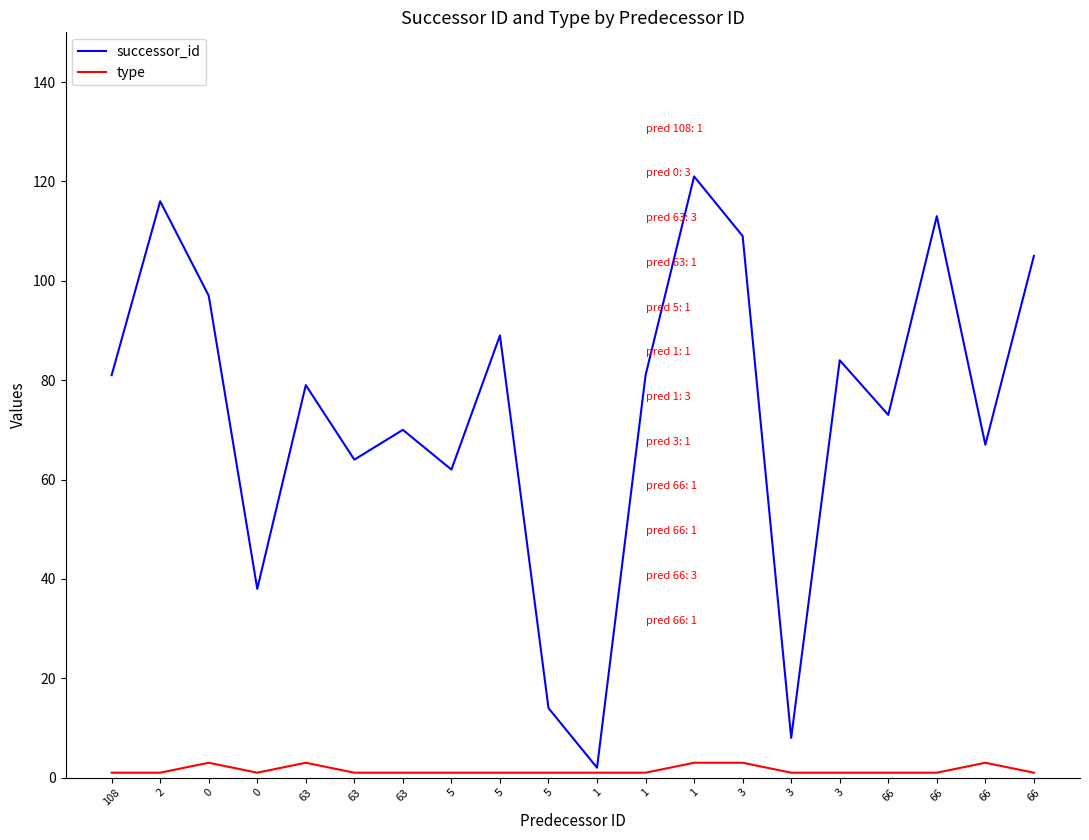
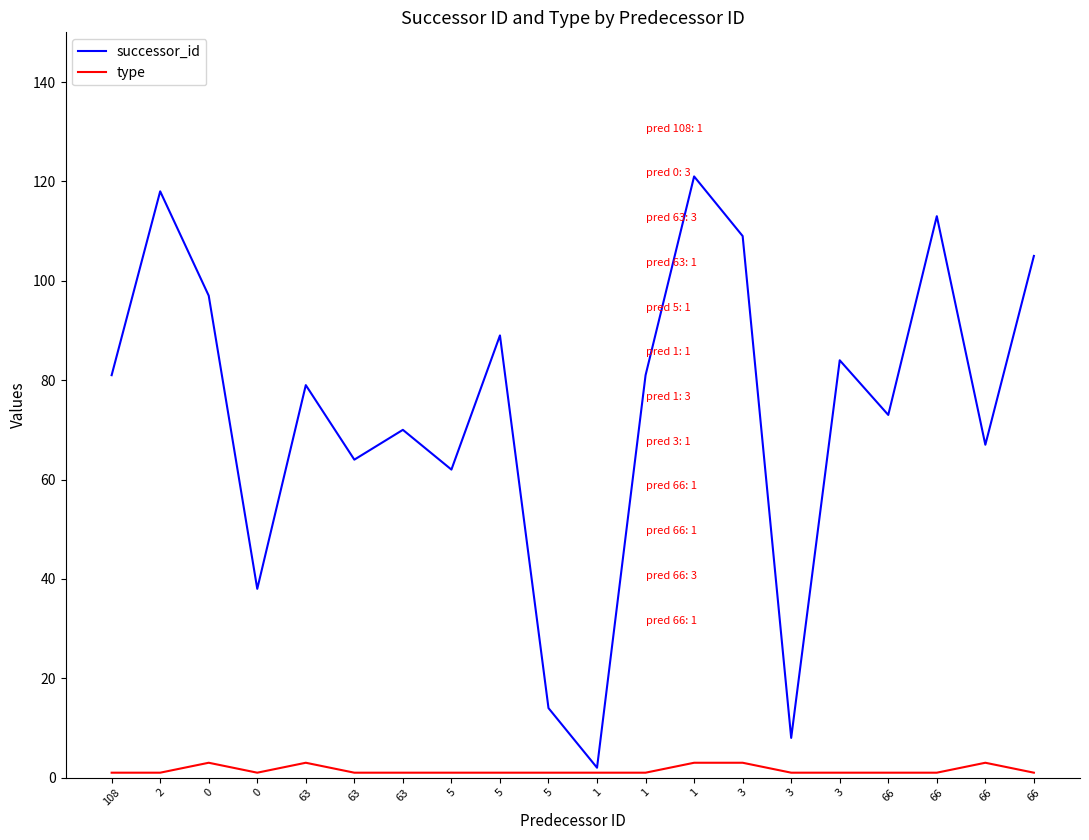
  {
    "successor_id": {
      "108": 81,
-     "2": 116
+     "2": 118
    },
    "type": {
      "108": 1,
      "2": 1
    }
  }
